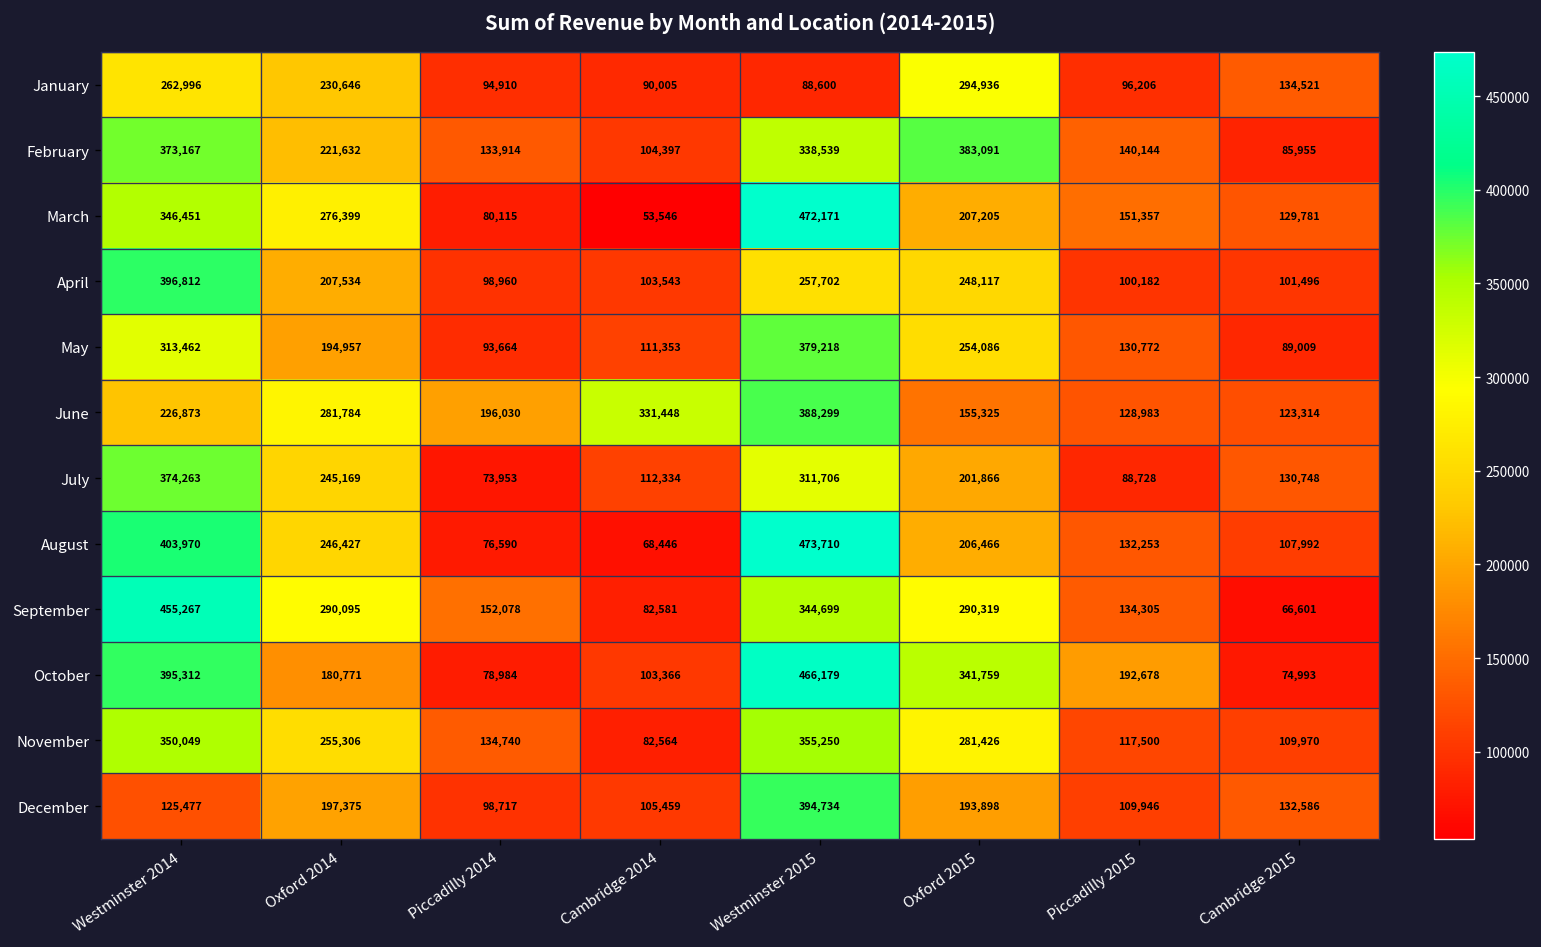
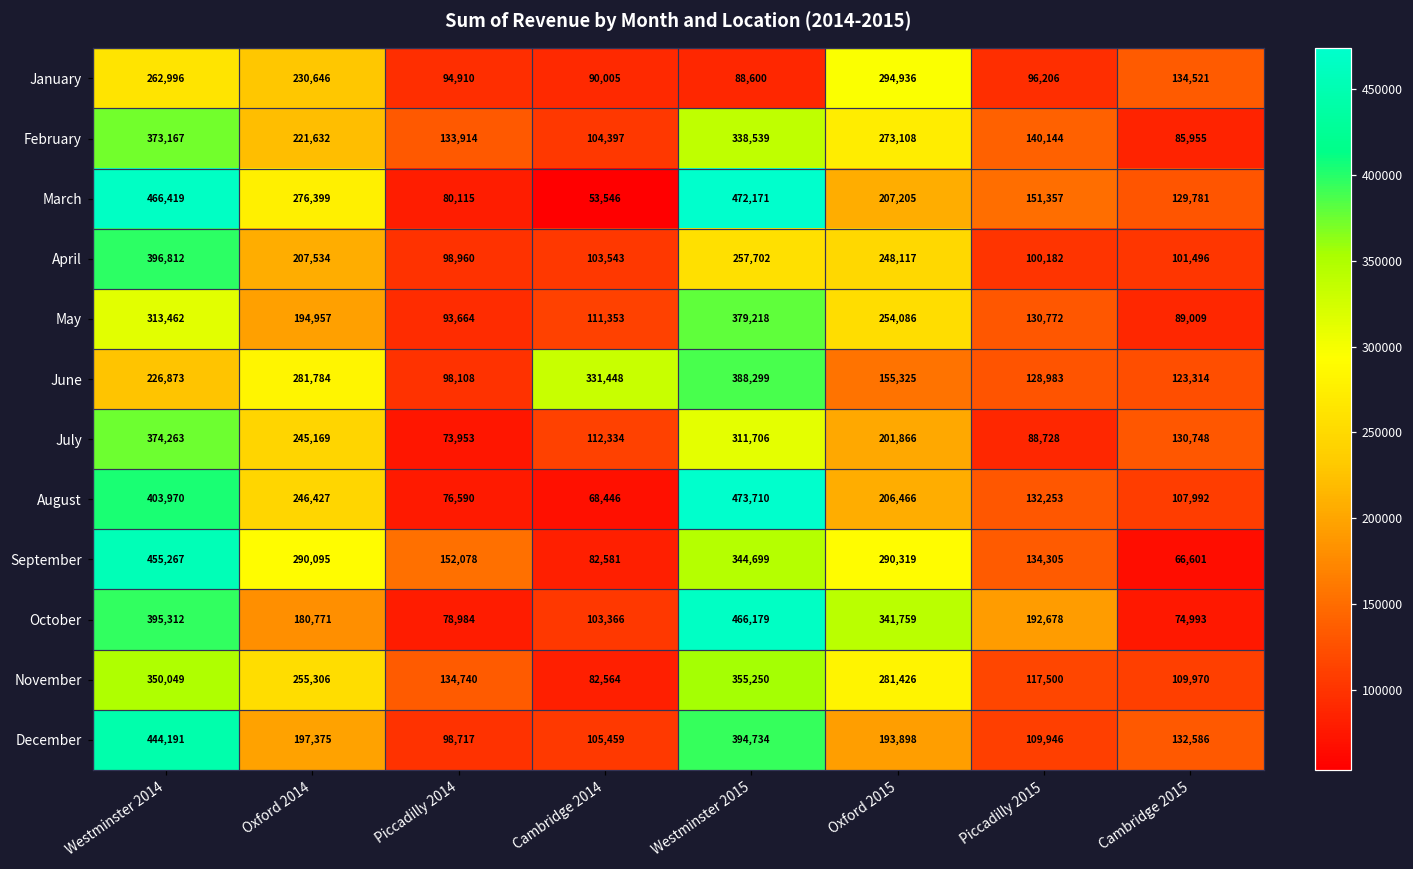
  {
    "January": {
      "Westminster 2014": "262,996",
      "Oxford 2014": "230,646",
      "Piccadilly 2014": "94,910",
      "Cambridge 2014": "90,005",
      "Westminster 2015": "88,600",
      "Oxford 2015": "294,936",
      "Piccadilly 2015": "96,206",
      "Cambridge 2015": "134,521"
    },
    "February": {
      "Westminster 2014": "373,167",
      "Oxford 2014": "221,632",
      "Piccadilly 2014": "133,914",
      "Cambridge 2014": "104,397",
      "Westminster 2015": "338,539",
-     "Oxford 2015": "383,091",
+     "Oxford 2015": "273,108",
      "Piccadilly 2015": "140,144",
      "Cambridge 2015": "85,955"
    },
    "March": {
-     "Westminster 2014": "346,451",
+     "Westminster 2014": "466,419",
      "Oxford 2014": "276,399",
      "Piccadilly 2014": "80,115",
      "Cambridge 2014": "53,546",
      "Westminster 2015": "472,171",
      "Oxford 2015": "207,205",
      "Piccadilly 2015": "151,357",
      "Cambridge 2015": "129,781"
    },
    "April": {
      "Westminster 2014": "396,812",
      "Oxford 2014": "207,534",
      "Piccadilly 2014": "98,960",
      "Cambridge 2014": "103,543",
      "Westminster 2015": "257,702",
      "Oxford 2015": "248,117",
      "Piccadilly 2015": "100,182",
      "Cambridge 2015": "101,496"
    },
    "May": {
      "Westminster 2014": "313,462",
      "Oxford 2014": "194,957",
      "Piccadilly 2014": "93,664",
      "Cambridge 2014": "111,353",
      "Westminster 2015": "379,218",
      "Oxford 2015": "254,086",
      "Piccadilly 2015": "130,772",
      "Cambridge 2015": "89,009"
    },
    "June": {
      "Westminster 2014": "226,873",
      "Oxford 2014": "281,784",
-     "Piccadilly 2014": "196,030",
+     "Piccadilly 2014": "98,108",
      "Cambridge 2014": "331,448",
      "Westminster 2015": "388,299",
      "Oxford 2015": "155,325",
      "Piccadilly 2015": "128,983",
      "Cambridge 2015": "123,314"
    },
    "July": {
      "Westminster 2014": "374,263",
      "Oxford 2014": "245,169",
      "Piccadilly 2014": "73,953",
      "Cambridge 2014": "112,334",
      "Westminster 2015": "311,706",
      "Oxford 2015": "201,866",
      "Piccadilly 2015": "88,728",
      "Cambridge 2015": "130,748"
    },
    "August": {
      "Westminster 2014": "403,970",
      "Oxford 2014": "246,427",
      "Piccadilly 2014": "76,590",
      "Cambridge 2014": "68,446",
      "Westminster 2015": "473,710",
      "Oxford 2015": "206,466",
      "Piccadilly 2015": "132,253",
      "Cambridge 2015": "107,992"
    },
    "September": {
      "Westminster 2014": "455,267",
      "Oxford 2014": "290,095",
      "Piccadilly 2014": "152,078",
      "Cambridge 2014": "82,581",
      "Westminster 2015": "344,699",
      "Oxford 2015": "290,319",
      "Piccadilly 2015": "134,305",
      "Cambridge 2015": "66,601"
    },
    "October": {
      "Westminster 2014": "395,312",
      "Oxford 2014": "180,771",
      "Piccadilly 2014": "78,984",
      "Cambridge 2014": "103,366",
      "Westminster 2015": "466,179",
      "Oxford 2015": "341,759",
      "Piccadilly 2015": "192,678",
      "Cambridge 2015": "74,993"
    },
    "November": {
      "Westminster 2014": "350,049",
      "Oxford 2014": "255,306",
      "Piccadilly 2014": "134,740",
      "Cambridge 2014": "82,564",
      "Westminster 2015": "355,250",
      "Oxford 2015": "281,426",
      "Piccadilly 2015": "117,500",
      "Cambridge 2015": "109,970"
    },
    "December": {
-     "Westminster 2014": "125,477",
+     "Westminster 2014": "444,191",
      "Oxford 2014": "197,375",
      "Piccadilly 2014": "98,717",
      "Cambridge 2014": "105,459",
      "Westminster 2015": "394,734",
      "Oxford 2015": "193,898",
      "Piccadilly 2015": "109,946",
      "Cambridge 2015": "132,586"
    }
  }
